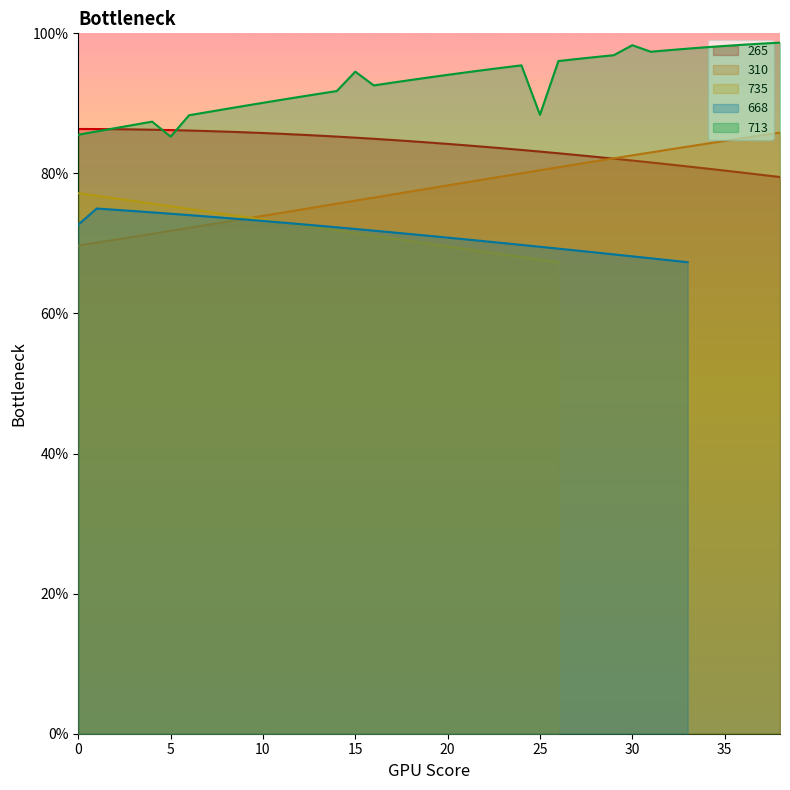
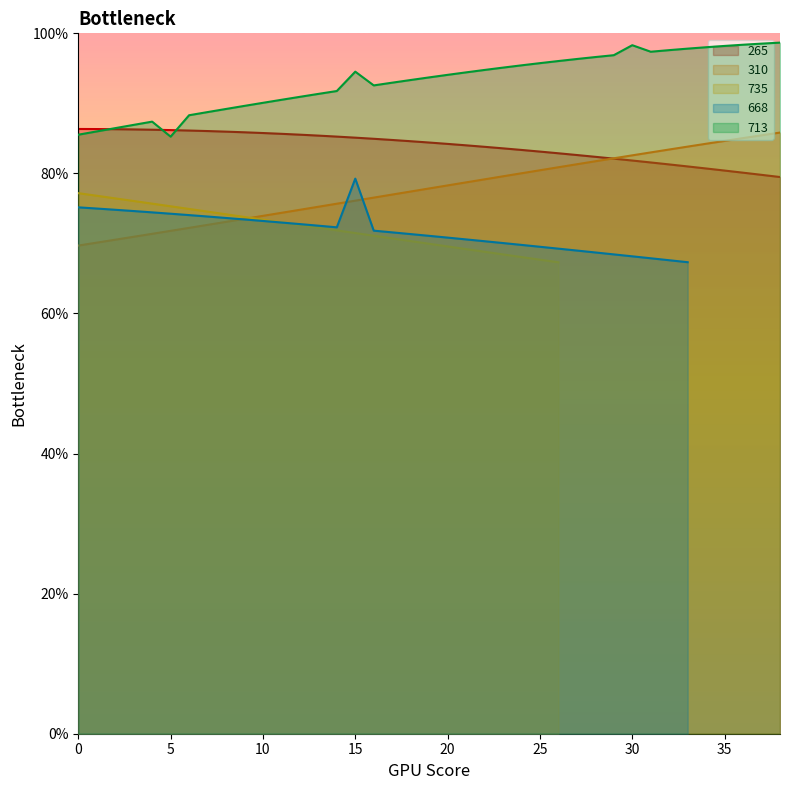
  {
    "668": {
-     "0": "73%",
+     "0": "75%",
      "5": "74%",
-     "15": "72%",
+     "15": "79%",
      "20": "71%",
      "25": "70%",
      "30": "68%"
    },
    "713": {
      "0": "86%",
      "5": "85%",
      "10": "90%",
      "15": "95%",
      "20": "94%",
-     "25": "88%",
+     "25": "96%",
      "30": "98%"
    }
  }
